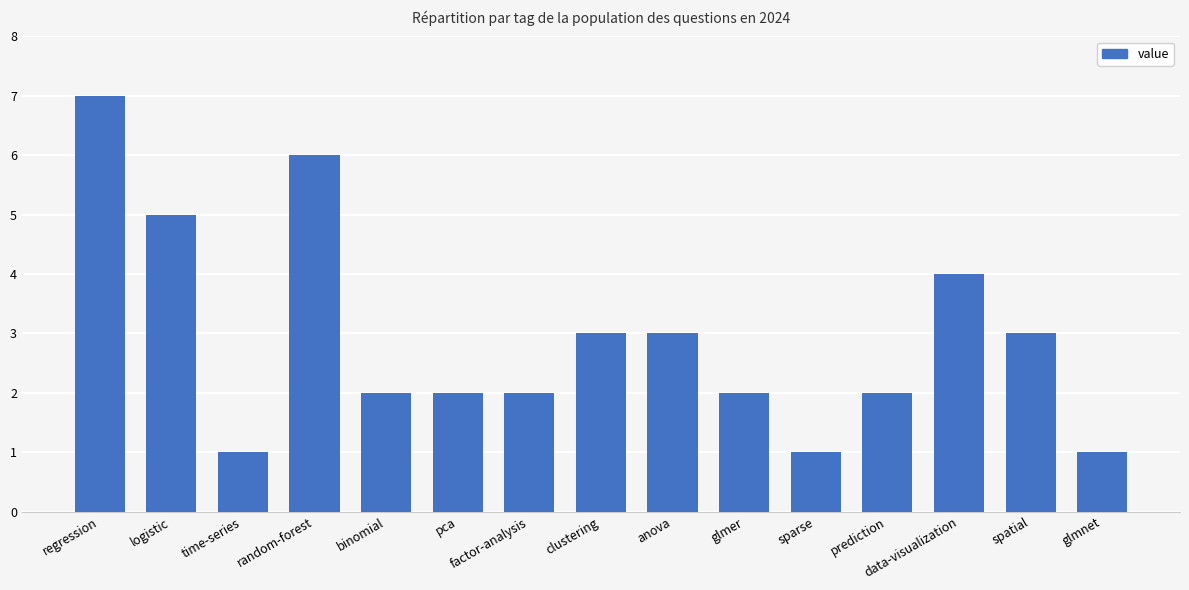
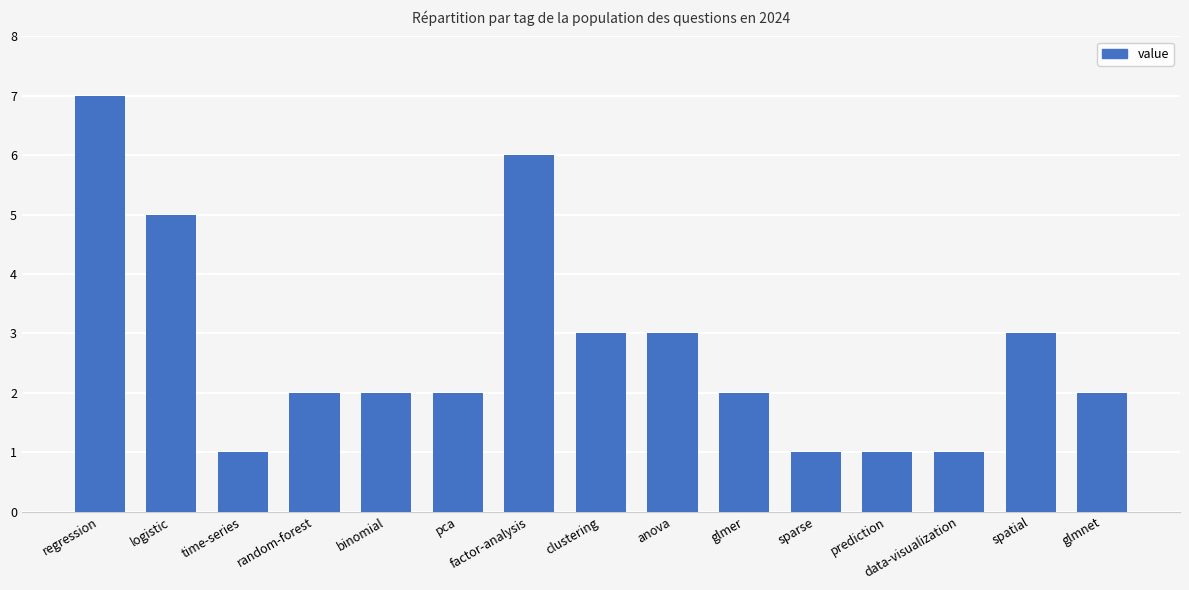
  {
    "regression": 7,
    "logistic": 5,
    "time-series": 1,
-   "random-forest": 6,
+   "random-forest": 2,
    "binomial": 2,
    "pca": 2,
-   "factor-analysis": 2,
+   "factor-analysis": 6,
    "clustering": 3,
    "anova": 3,
    "glmer": 2,
    "sparse": 1,
-   "prediction": 2,
-   "data-visualization": 4,
+   "prediction": 1,
+   "data-visualization": 1,
    "spatial": 3,
-   "glmnet": 1
+   "glmnet": 2
  }
